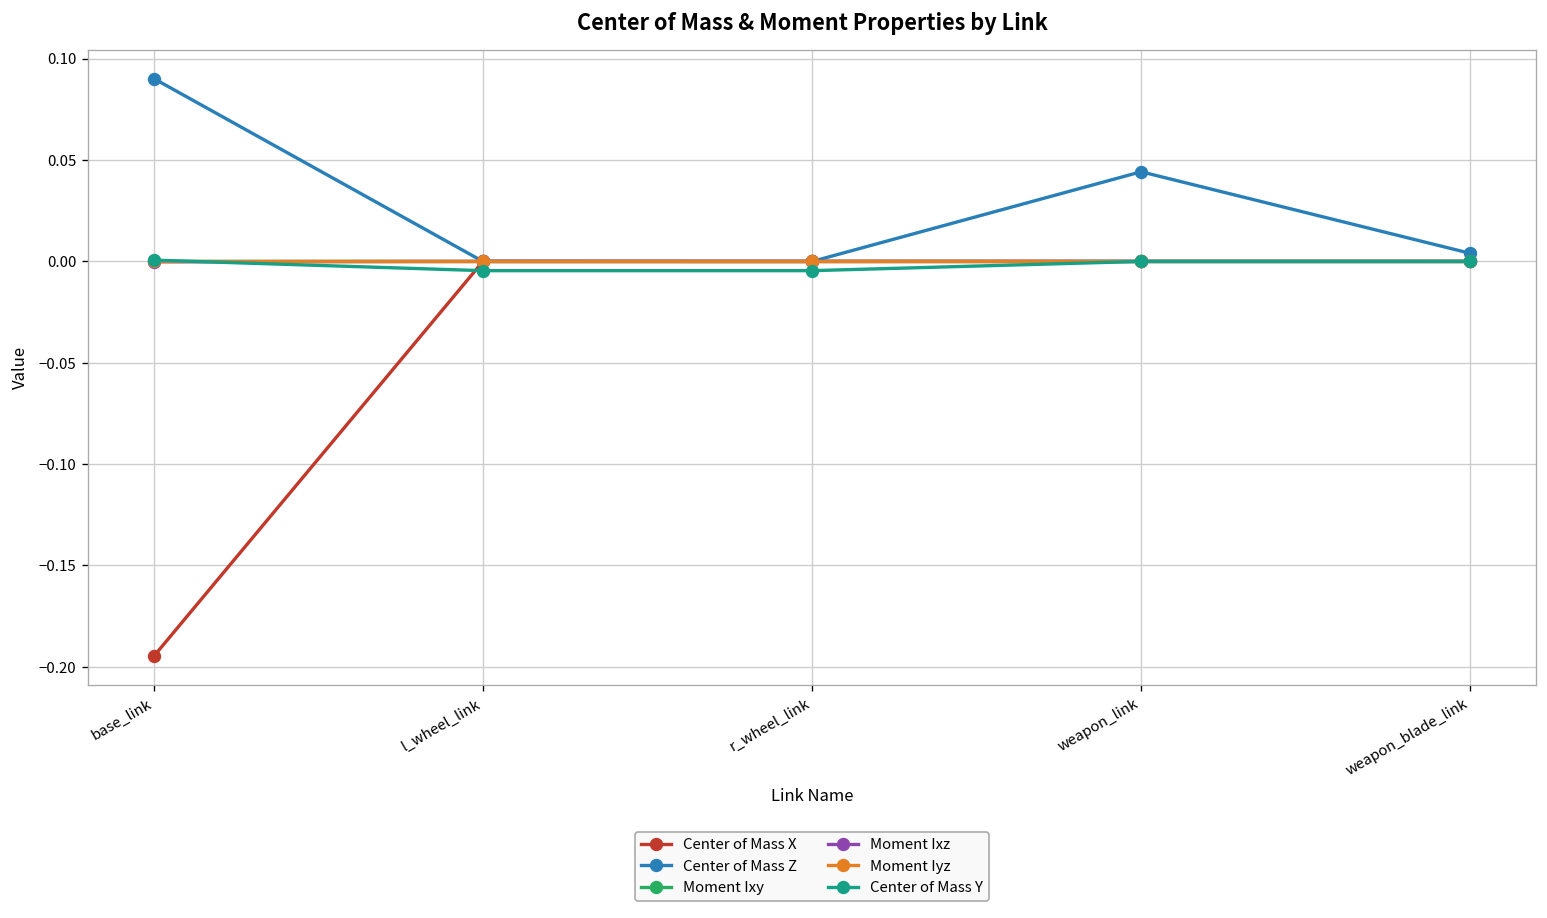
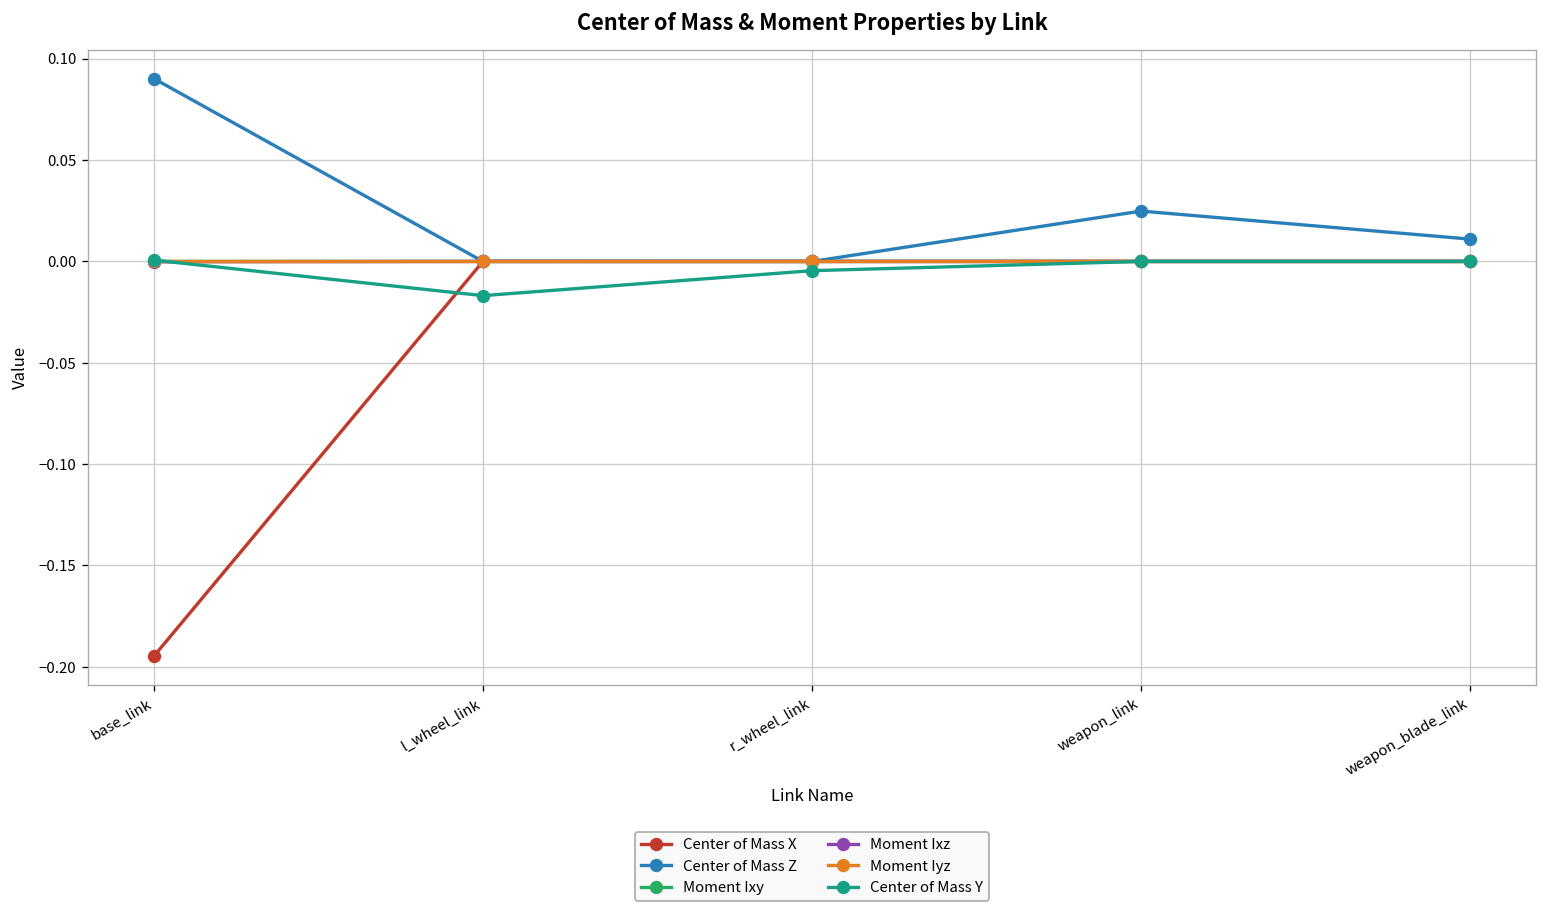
  {
    "Center of Mass X": {
      "base_link": -0.195
    },
    "Center of Mass Z": {
      "base_link": 0.090,
-     "weapon_link": 0.044,
-     "weapon_blade_link": 0.004
+     "weapon_link": 0.025,
+     "weapon_blade_link": 0.011
    },
    "Center of Mass Y": {
-     "l_wheel_link": -0.005,
+     "l_wheel_link": -0.017,
      "r_wheel_link": -0.005
    }
  }
